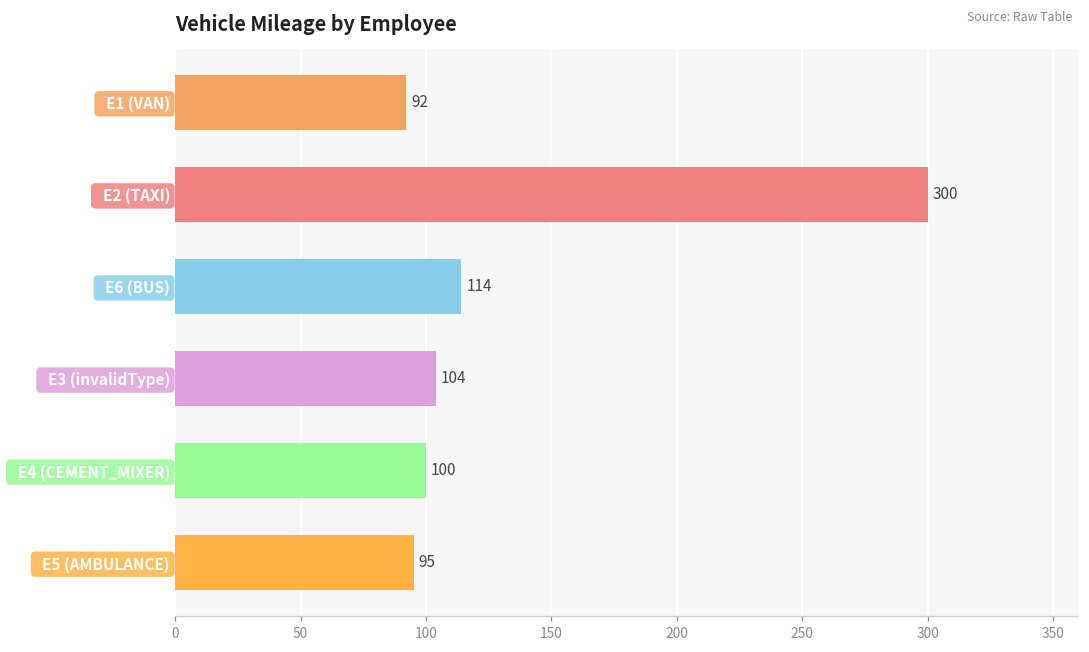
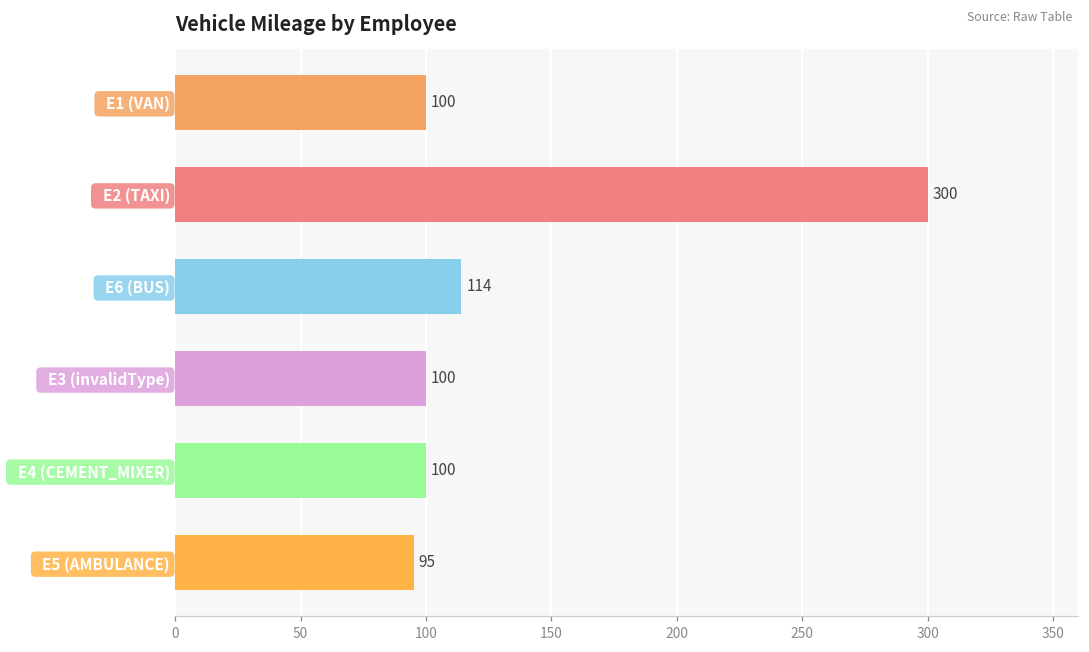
  {
-   "E1 (VAN)": 92,
+   "E1 (VAN)": 100,
    "E2 (TAXI)": 300,
    "E6 (BUS)": 114,
-   "E3 (invalidType)": 104,
+   "E3 (invalidType)": 100,
    "E4 (CEMENT_MIXER)": 100,
    "E5 (AMBULANCE)": 95
  }
